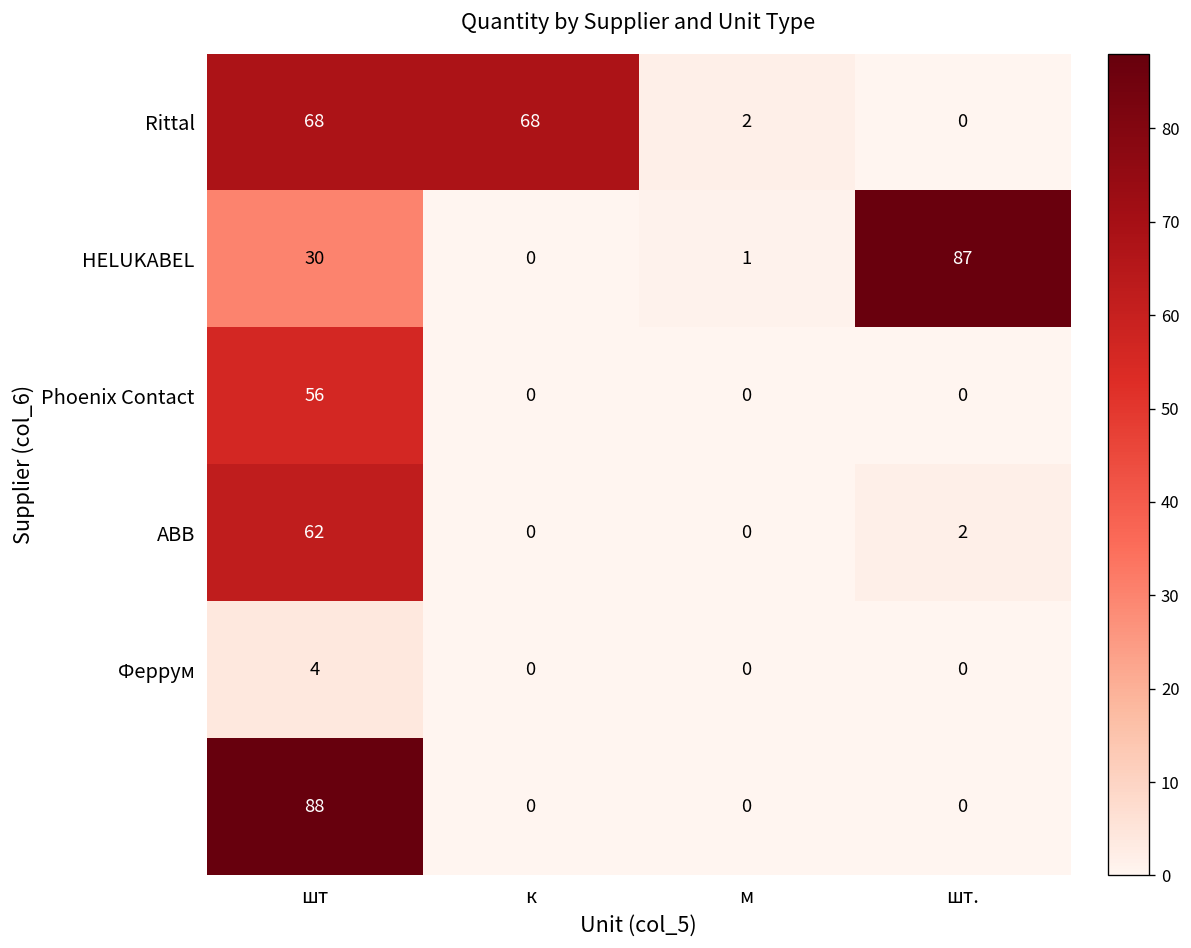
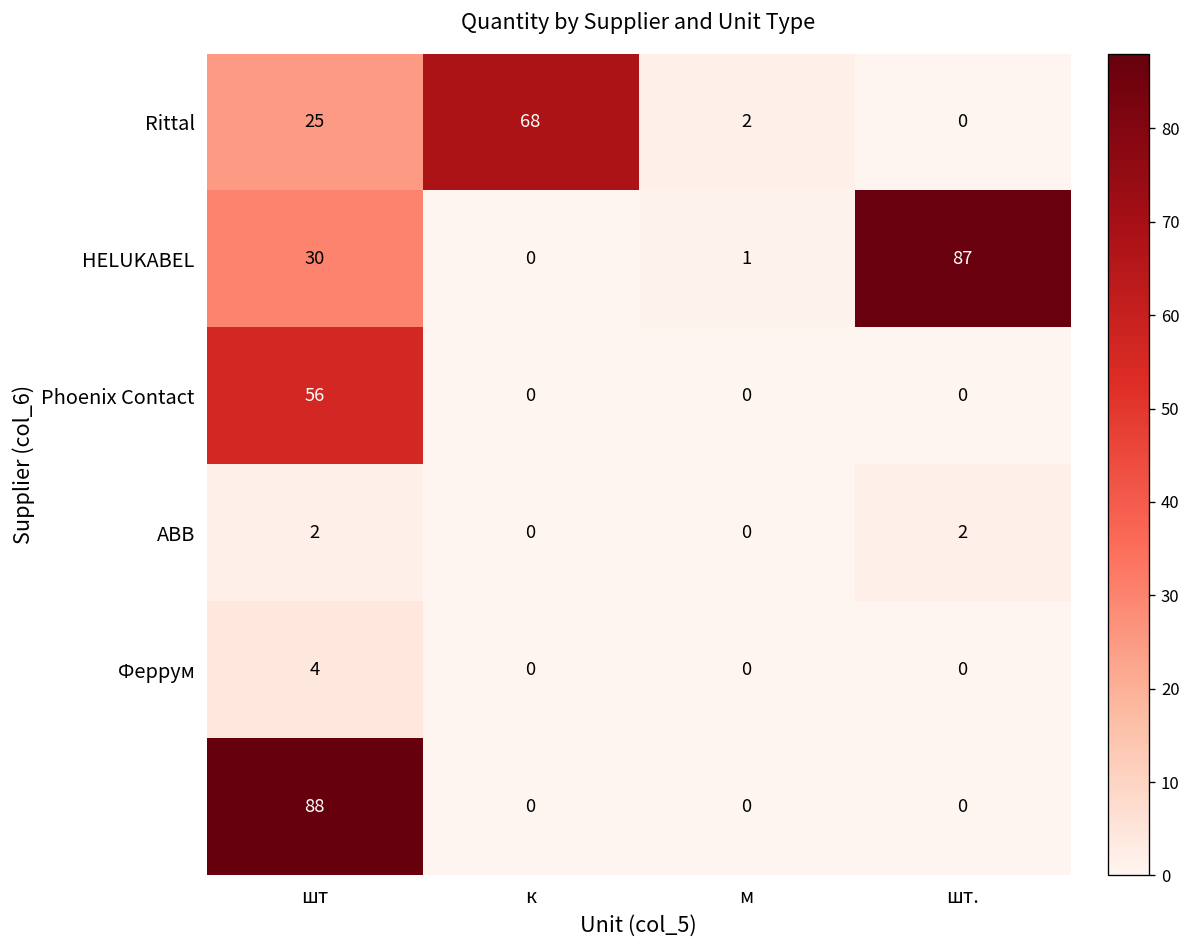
  {
    "Rittal": {
-     "шт": 68,
+     "шт": 25,
      "к": 68,
      "м": 2,
      "шт.": 0
    },
    "HELUKABEL": {
      "шт": 30,
      "к": 0,
      "м": 1,
      "шт.": 87
    },
    "Phoenix Contact": {
      "шт": 56,
      "к": 0,
      "м": 0,
      "шт.": 0
    },
    "ABB": {
-     "шт": 62,
+     "шт": 2,
      "к": 0,
      "м": 0,
      "шт.": 2
    },
    "Феррум": {
      "шт": 4,
      "к": 0,
      "м": 0,
      "шт.": 0
    }
  }
